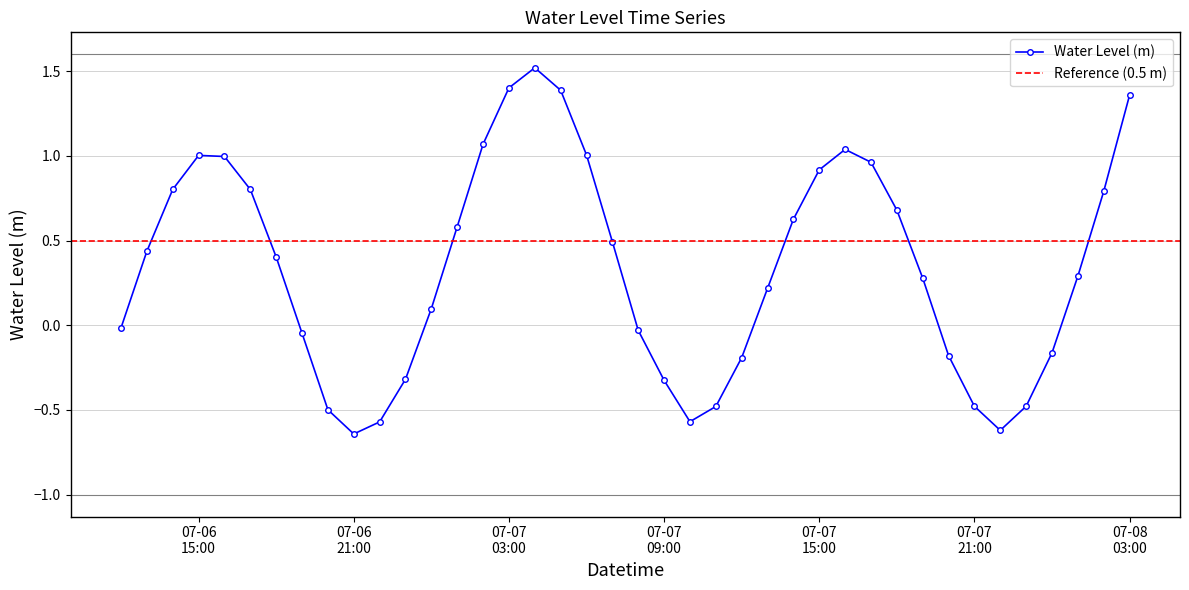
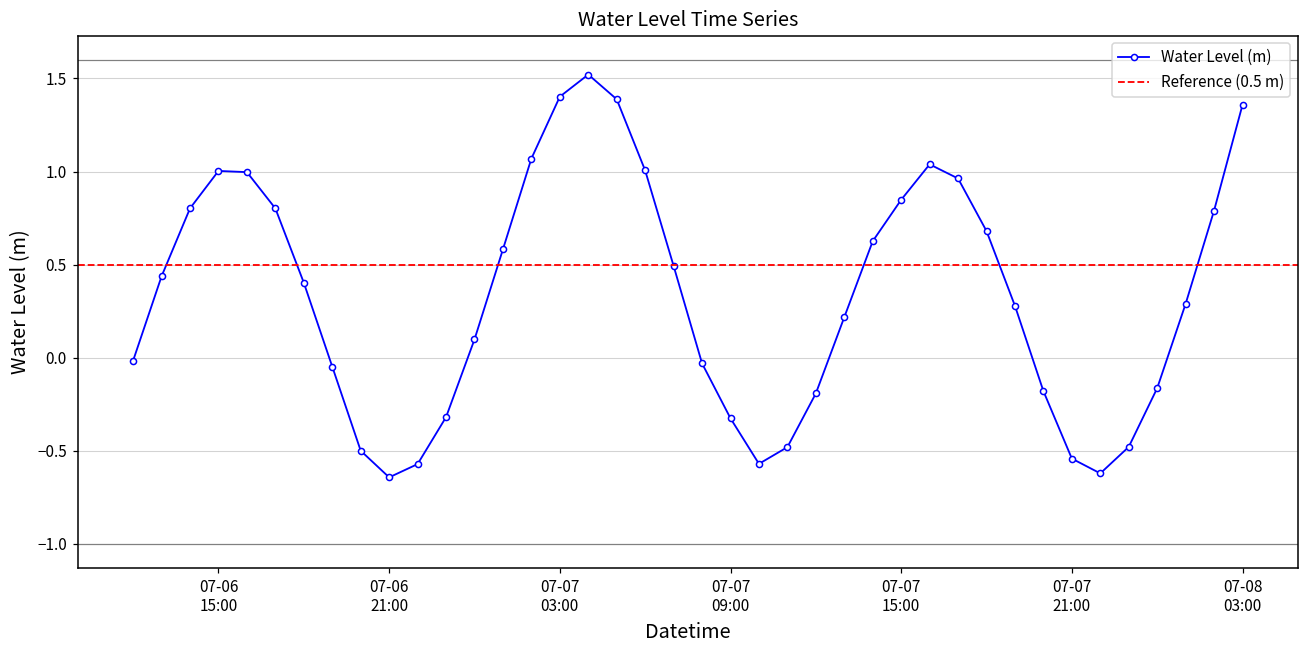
  {
    "07-06 15:00": 1.00,
    "07-06 21:00": -0.64,
    "07-07 03:00": 1.40,
    "07-07 09:00": -0.33,
-   "07-07 15:00": 0.92,
-   "07-07 21:00": -0.48,
+   "07-07 15:00": 0.85,
+   "07-07 21:00": -0.54,
    "07-08 03:00": 1.36
  }
